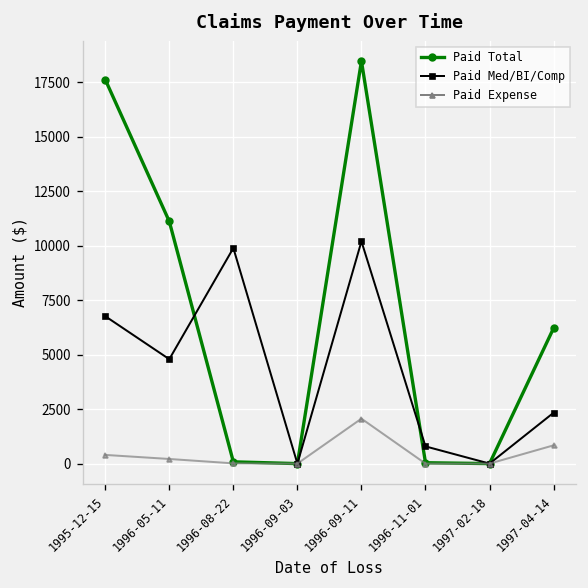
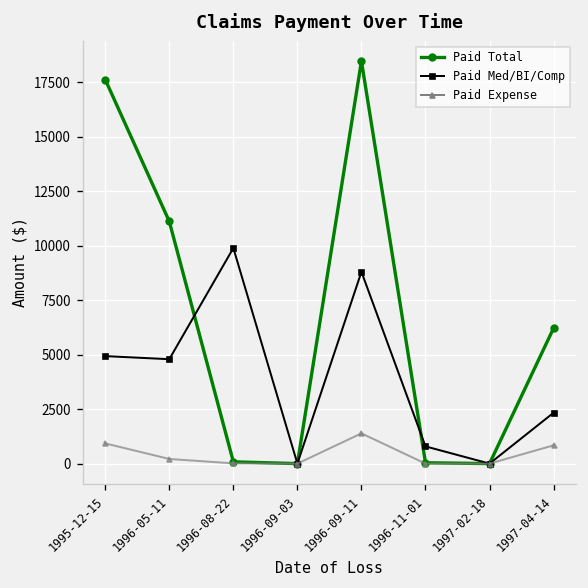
  {
    "Paid Total": {
      "1995-12-15": 17600,
      "1996-05-11": 11100,
      "1996-09-11": 18500,
      "1997-04-14": 6200
    },
    "Paid Med/BI/Comp": {
-     "1995-12-15": 6800,
+     "1995-12-15": 4900,
      "1996-05-11": 4800,
      "1996-08-22": 9900,
-     "1996-09-11": 10200,
+     "1996-09-11": 8800,
      "1996-11-01": 800,
      "1997-04-14": 2300
    },
    "Paid Expense": {
-     "1995-12-15": 400,
+     "1995-12-15": 900,
      "1996-05-11": 200,
-     "1996-09-11": 2100,
+     "1996-09-11": 1400,
      "1997-04-14": 800
    }
  }
